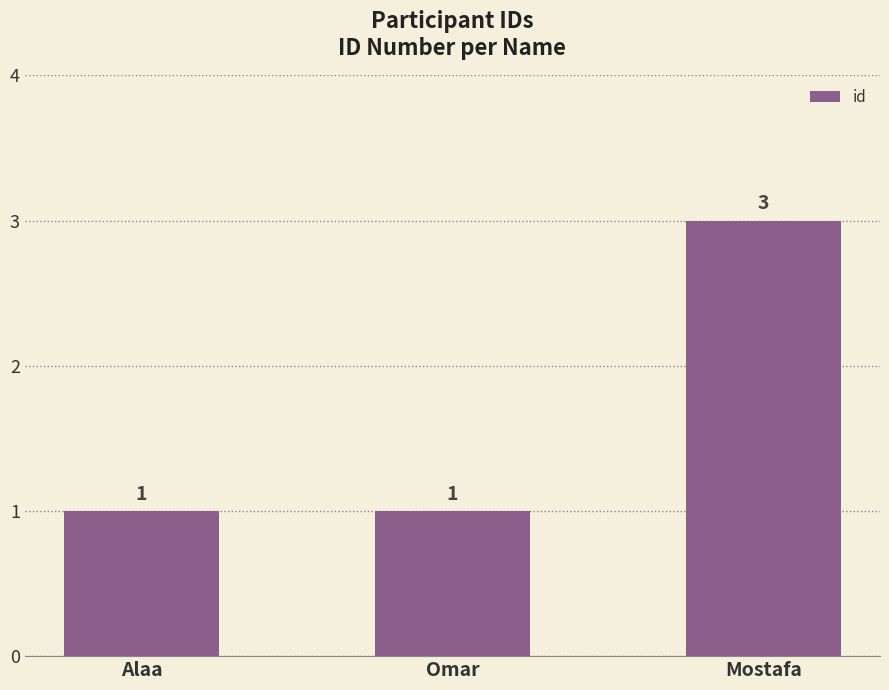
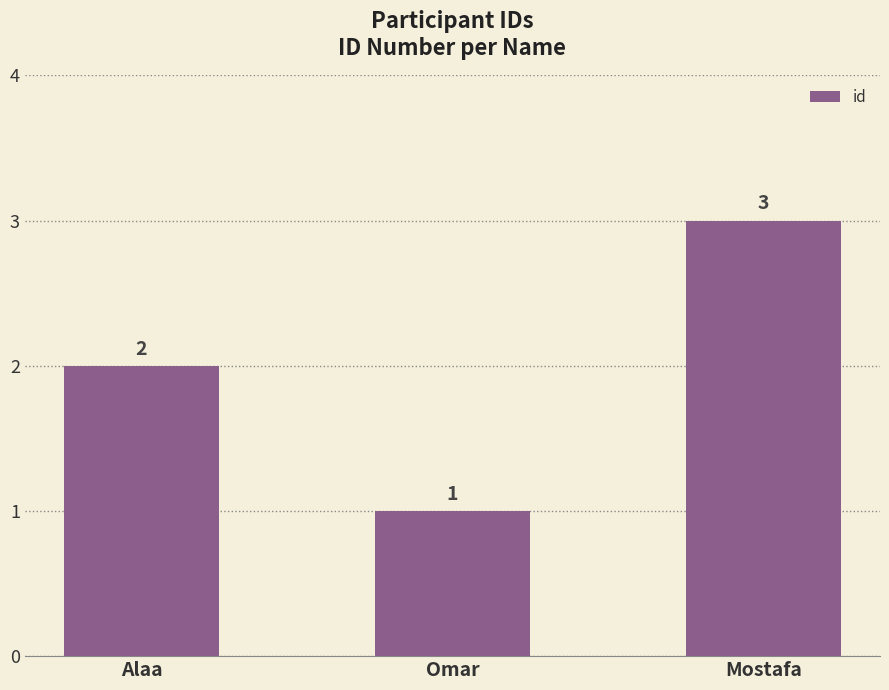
  {
-   "Alaa": 1,
+   "Alaa": 2,
    "Omar": 1,
    "Mostafa": 3
  }
